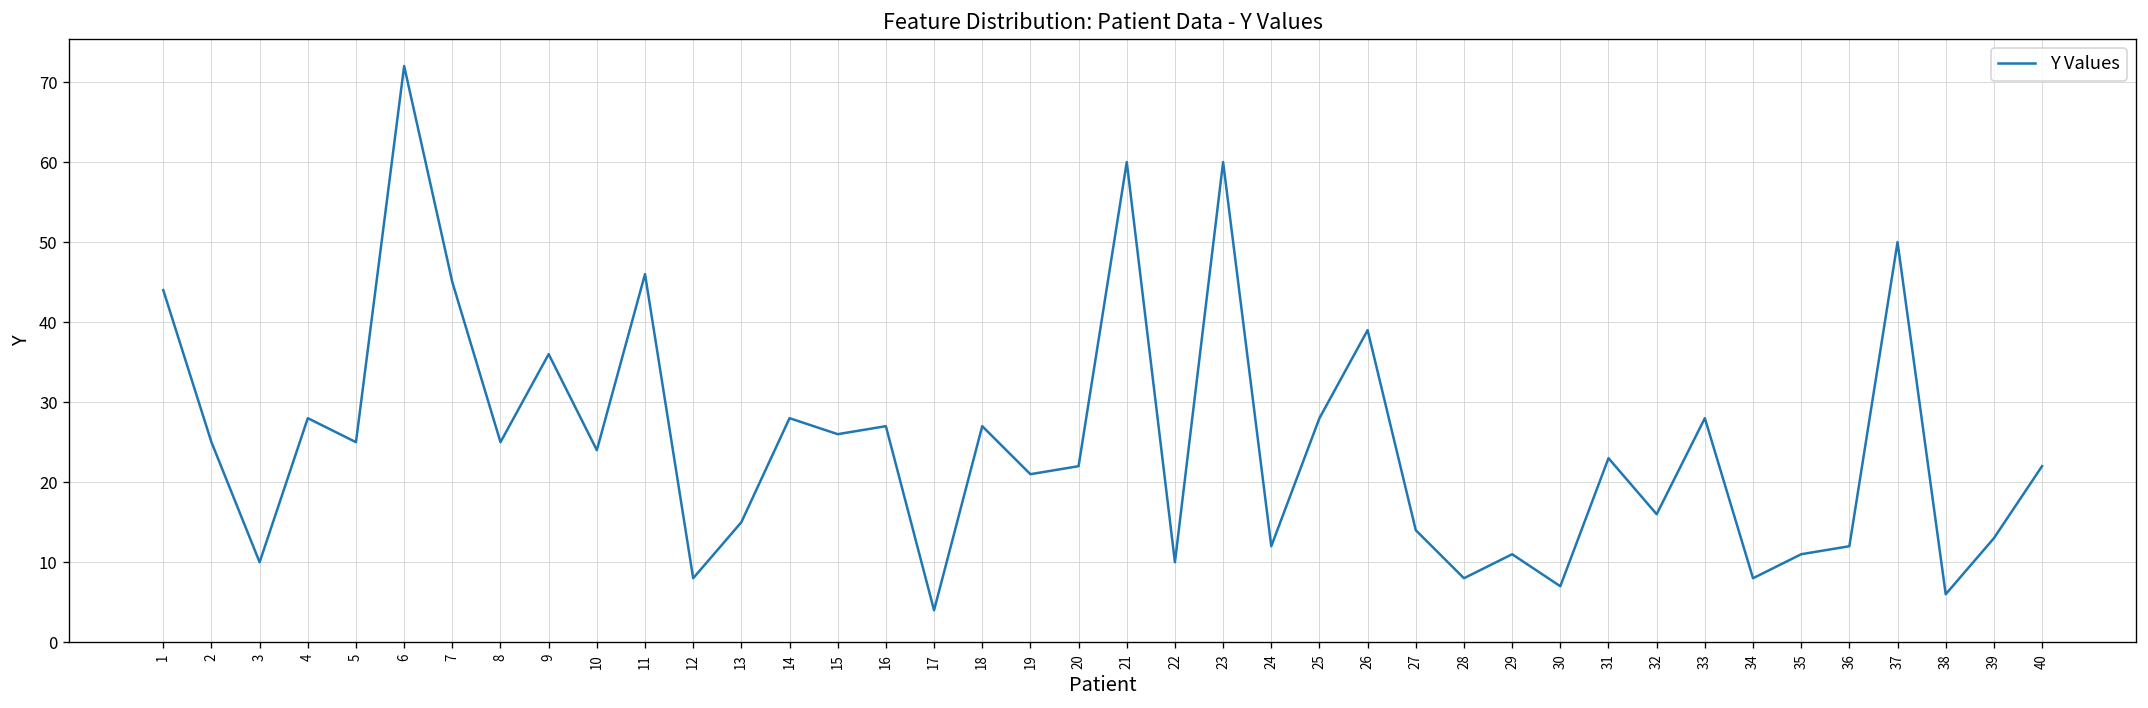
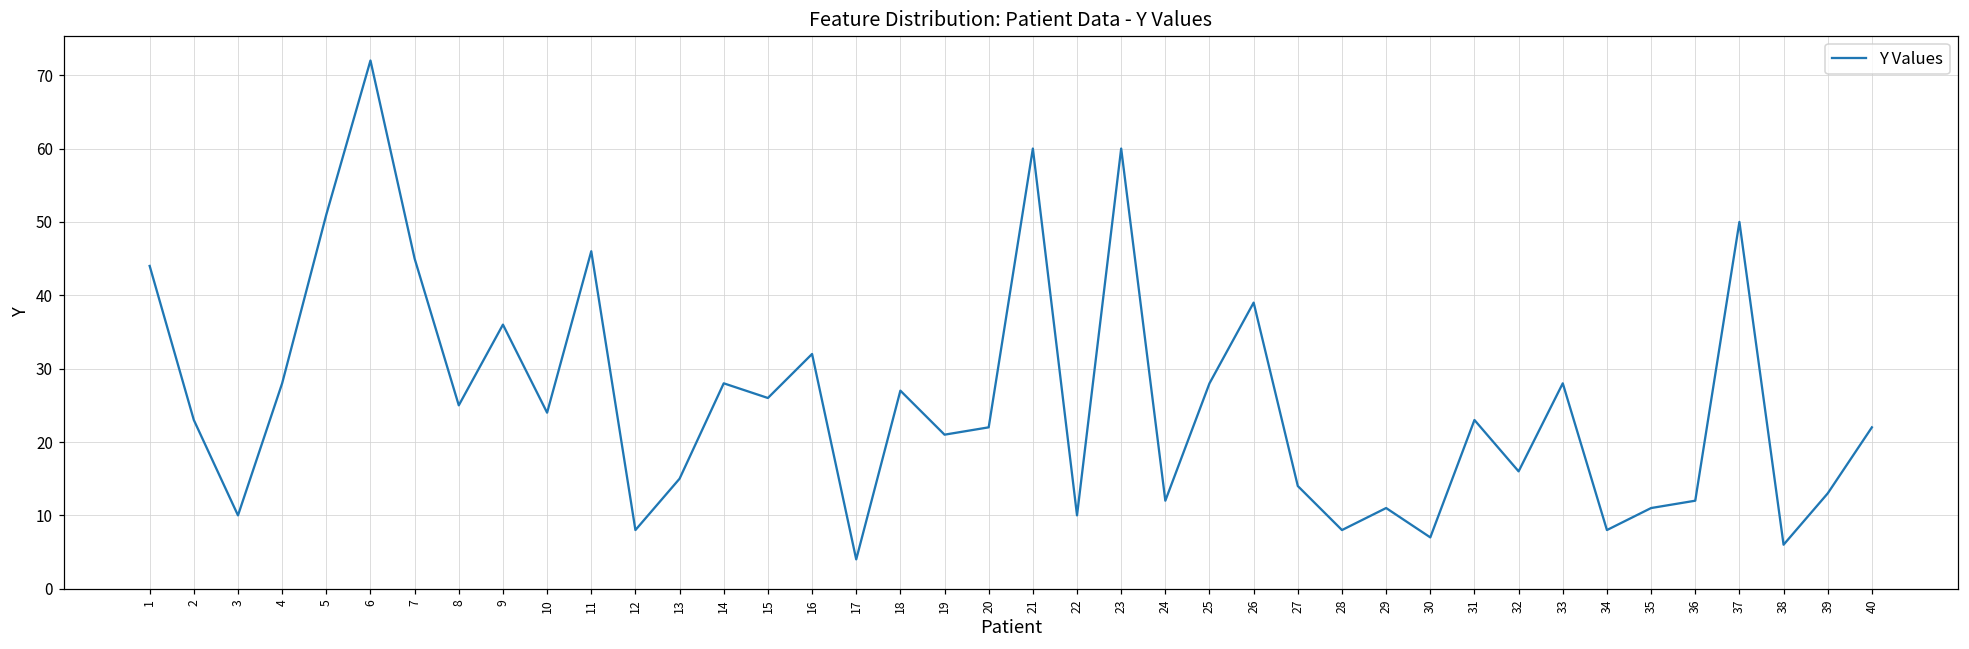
  {
    "1": 44,
-   "2": 25,
+   "2": 23,
    "3": 10,
    "4": 28,
-   "5": 25,
+   "5": 51,
    "6": 72,
    "7": 45,
    "8": 25,
    "9": 36,
    "10": 24,
    "11": 46,
    "12": 8,
    "13": 15,
    "14": 28,
    "15": 26,
-   "16": 27,
+   "16": 32,
    "17": 4,
    "18": 27,
    "19": 21,
    "20": 22,
    "21": 60,
    "22": 10,
    "23": 60,
    "24": 12,
    "25": 28,
    "26": 39,
    "27": 14,
    "28": 8,
    "29": 11,
    "30": 7,
    "31": 23,
    "32": 16,
    "33": 28,
    "34": 8,
    "35": 11,
    "36": 12,
    "37": 50,
    "38": 6,
    "39": 13,
    "40": 22
  }
